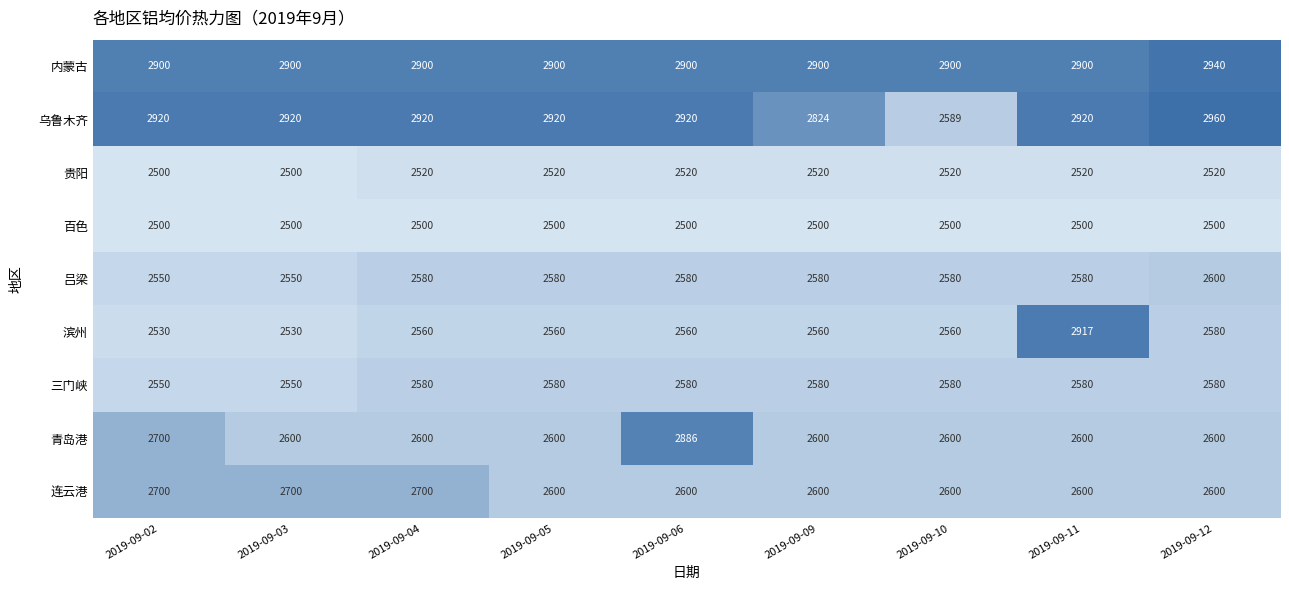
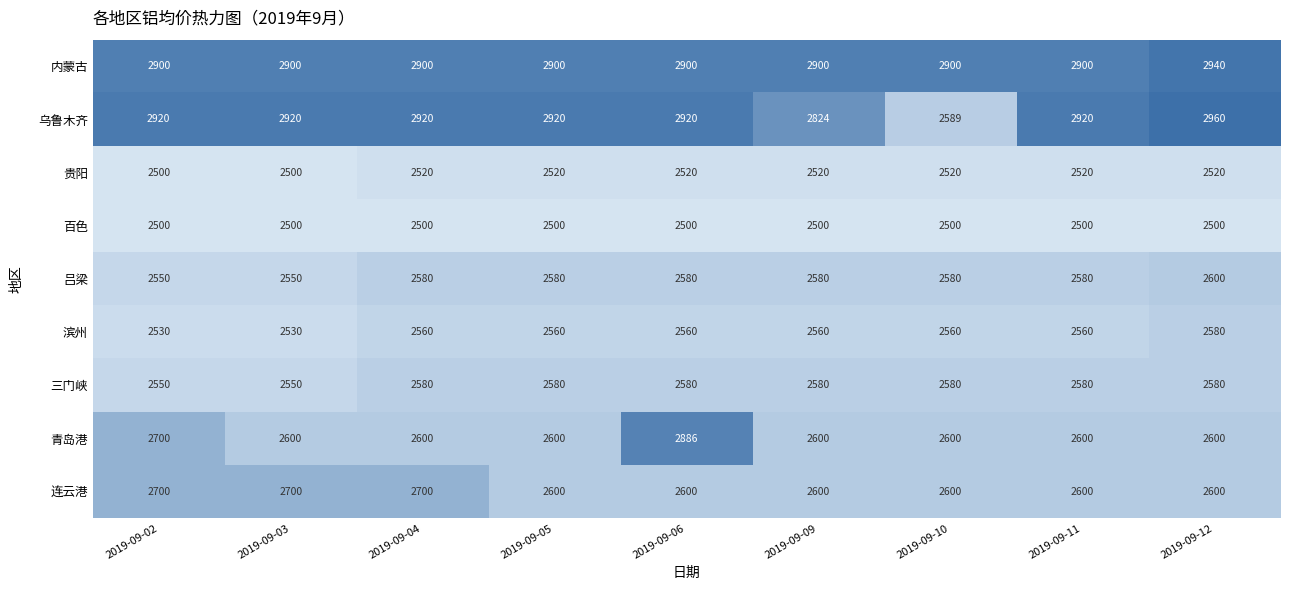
  {
    "内蒙古": {
      "2019-09-02": 2900,
      "2019-09-03": 2900,
      "2019-09-04": 2900,
      "2019-09-05": 2900,
      "2019-09-06": 2900,
      "2019-09-09": 2900,
      "2019-09-10": 2900,
      "2019-09-11": 2900,
      "2019-09-12": 2940
    },
    "乌鲁木齐": {
      "2019-09-02": 2920,
      "2019-09-03": 2920,
      "2019-09-04": 2920,
      "2019-09-05": 2920,
      "2019-09-06": 2920,
      "2019-09-09": 2824,
      "2019-09-10": 2589,
      "2019-09-11": 2920,
      "2019-09-12": 2960
    },
    "贵阳": {
      "2019-09-02": 2500,
      "2019-09-03": 2500,
      "2019-09-04": 2520,
      "2019-09-05": 2520,
      "2019-09-06": 2520,
      "2019-09-09": 2520,
      "2019-09-10": 2520,
      "2019-09-11": 2520,
      "2019-09-12": 2520
    },
    "百色": {
      "2019-09-02": 2500,
      "2019-09-03": 2500,
      "2019-09-04": 2500,
      "2019-09-05": 2500,
      "2019-09-06": 2500,
      "2019-09-09": 2500,
      "2019-09-10": 2500,
      "2019-09-11": 2500,
      "2019-09-12": 2500
    },
    "吕梁": {
      "2019-09-02": 2550,
      "2019-09-03": 2550,
      "2019-09-04": 2580,
      "2019-09-05": 2580,
      "2019-09-06": 2580,
      "2019-09-09": 2580,
      "2019-09-10": 2580,
      "2019-09-11": 2580,
      "2019-09-12": 2600
    },
    "滨州": {
      "2019-09-02": 2530,
      "2019-09-03": 2530,
      "2019-09-04": 2560,
      "2019-09-05": 2560,
      "2019-09-06": 2560,
      "2019-09-09": 2560,
      "2019-09-10": 2560,
-     "2019-09-11": 2917,
+     "2019-09-11": 2560,
      "2019-09-12": 2580
    },
    "三门峡": {
      "2019-09-02": 2550,
      "2019-09-03": 2550,
      "2019-09-04": 2580,
      "2019-09-05": 2580,
      "2019-09-06": 2580,
      "2019-09-09": 2580,
      "2019-09-10": 2580,
      "2019-09-11": 2580,
      "2019-09-12": 2580
    },
    "青岛港": {
      "2019-09-02": 2700,
      "2019-09-03": 2600,
      "2019-09-04": 2600,
      "2019-09-05": 2600,
      "2019-09-06": 2886,
      "2019-09-09": 2600,
      "2019-09-10": 2600,
      "2019-09-11": 2600,
      "2019-09-12": 2600
    },
    "连云港": {
      "2019-09-02": 2700,
      "2019-09-03": 2700,
      "2019-09-04": 2700,
      "2019-09-05": 2600,
      "2019-09-06": 2600,
      "2019-09-09": 2600,
      "2019-09-10": 2600,
      "2019-09-11": 2600,
      "2019-09-12": 2600
    }
  }
